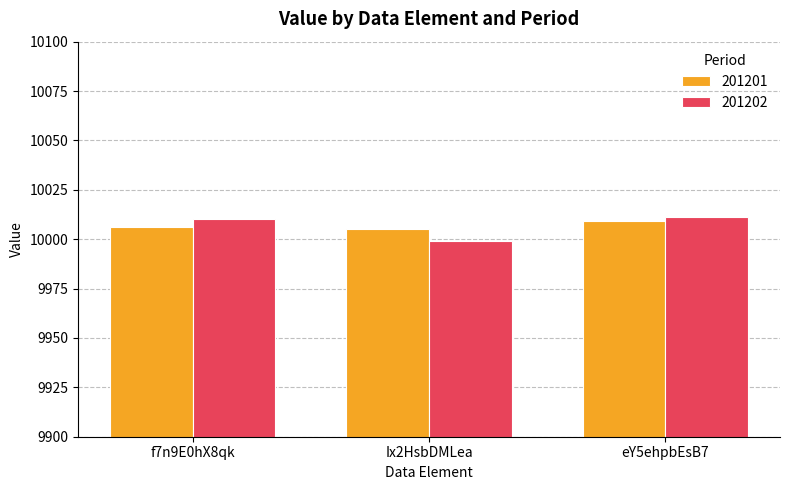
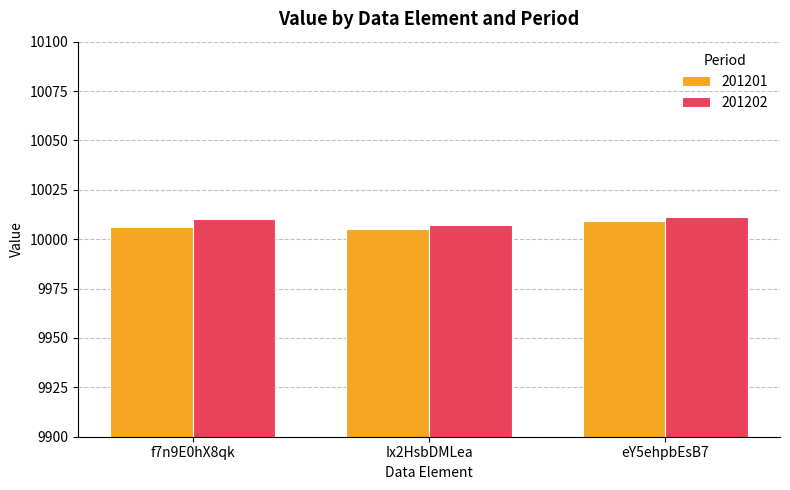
  {
    "201201": {
      "f7n9E0hX8qk": 10006,
      "Ix2HsbDMLea": 10005,
      "eY5ehpbEsB7": 10009
    },
    "201202": {
      "f7n9E0hX8qk": 10010,
-     "Ix2HsbDMLea": 9999,
+     "Ix2HsbDMLea": 10007,
      "eY5ehpbEsB7": 10011
    }
  }
